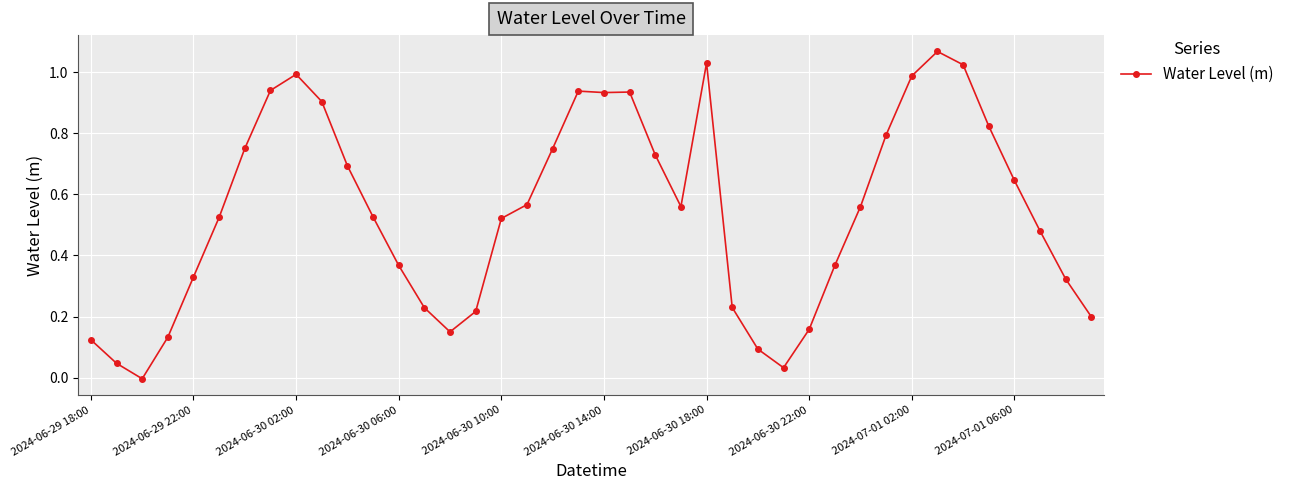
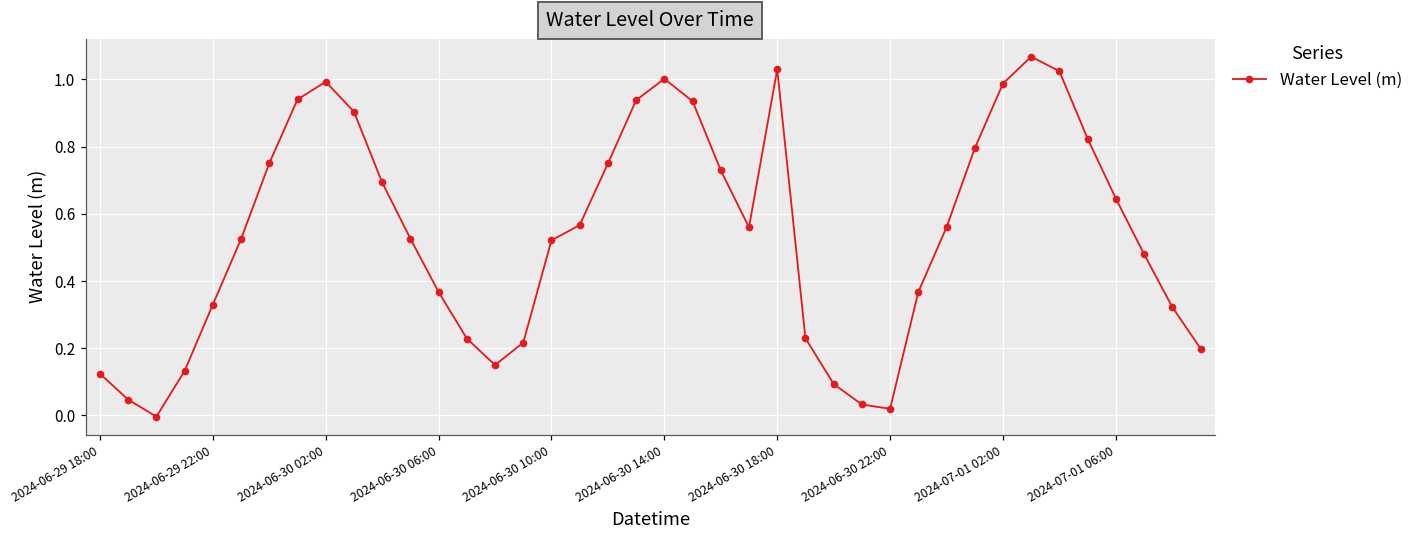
  {
    "2024-06-29 18:00": 0.12,
    "2024-06-29 22:00": 0.33,
    "2024-06-30 02:00": 0.99,
    "2024-06-30 06:00": 0.37,
    "2024-06-30 10:00": 0.52,
-   "2024-06-30 14:00": 0.93,
+   "2024-06-30 14:00": 1.00,
    "2024-06-30 18:00": 1.03,
-   "2024-06-30 22:00": 0.16,
+   "2024-06-30 22:00": 0.02,
    "2024-07-01 02:00": 0.99,
    "2024-07-01 06:00": 0.65
  }
